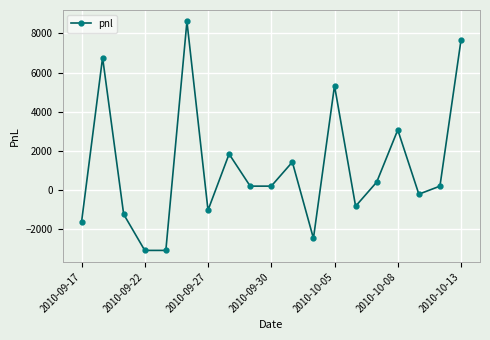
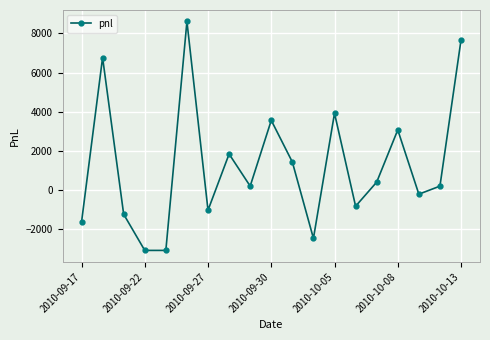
  {
    "2010-09-17": -1600,
    "2010-09-22": -3100,
    "2010-09-27": -1000,
-   "2010-09-30": 200,
-   "2010-10-05": 5300,
+   "2010-09-30": 3600,
+   "2010-10-05": 3900,
    "2010-10-08": 3100,
    "2010-10-13": 7700
  }
